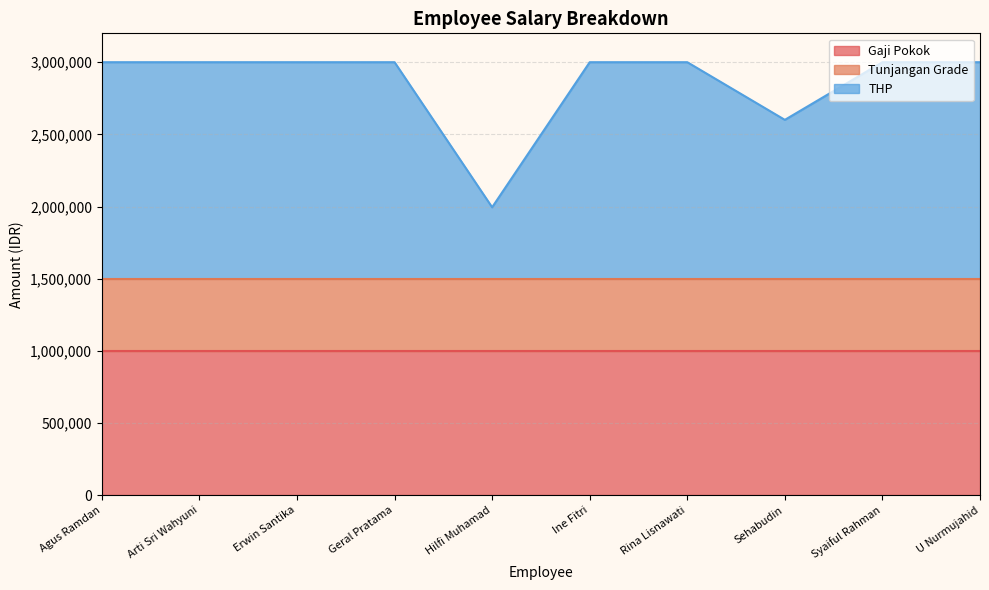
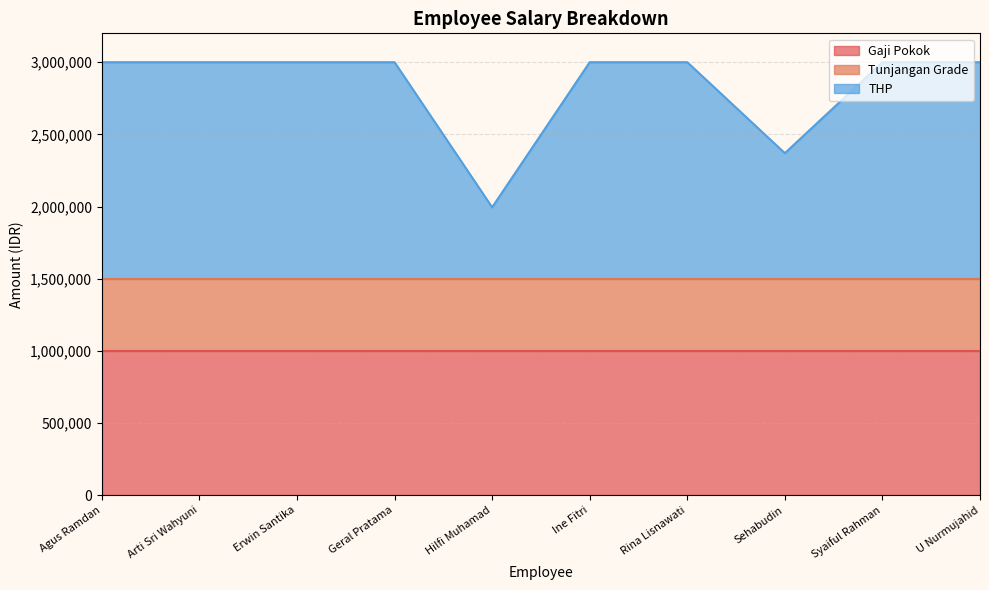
  {
    "THP": {
      "Agus Ramdan": "3,000,000",
      "Arti Sri Wahyuni": "3,000,000",
      "Erwin Santika": "3,000,000",
      "Geral Pratama": "3,000,000",
      "Hilfi Muhamad": "2,000,000",
      "Ine Fitri": "3,000,000",
      "Rina Lisnawati": "3,000,000",
-     "Sehabudin": "2,600,000",
+     "Sehabudin": "2,370,000",
      "U Nurmujahid": "3,000,000"
    }
  }
